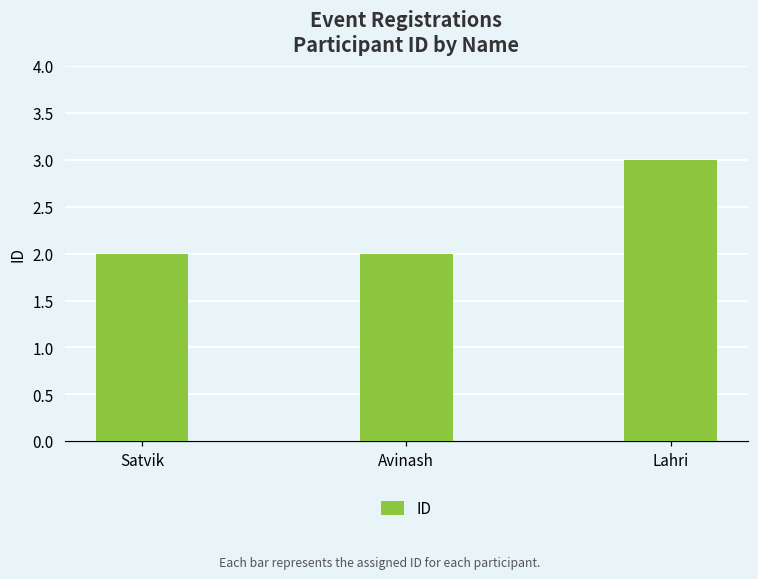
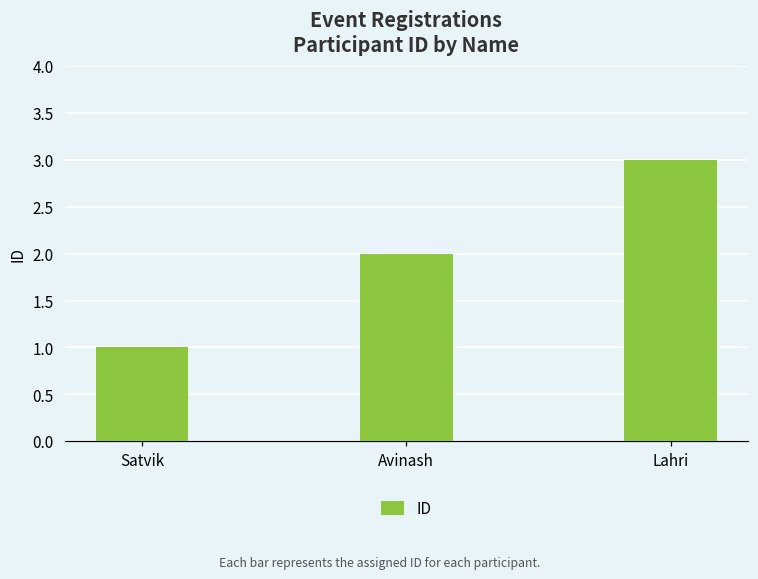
  {
-   "Satvik": 2,
+   "Satvik": 1,
    "Avinash": 2,
    "Lahri": 3
  }
